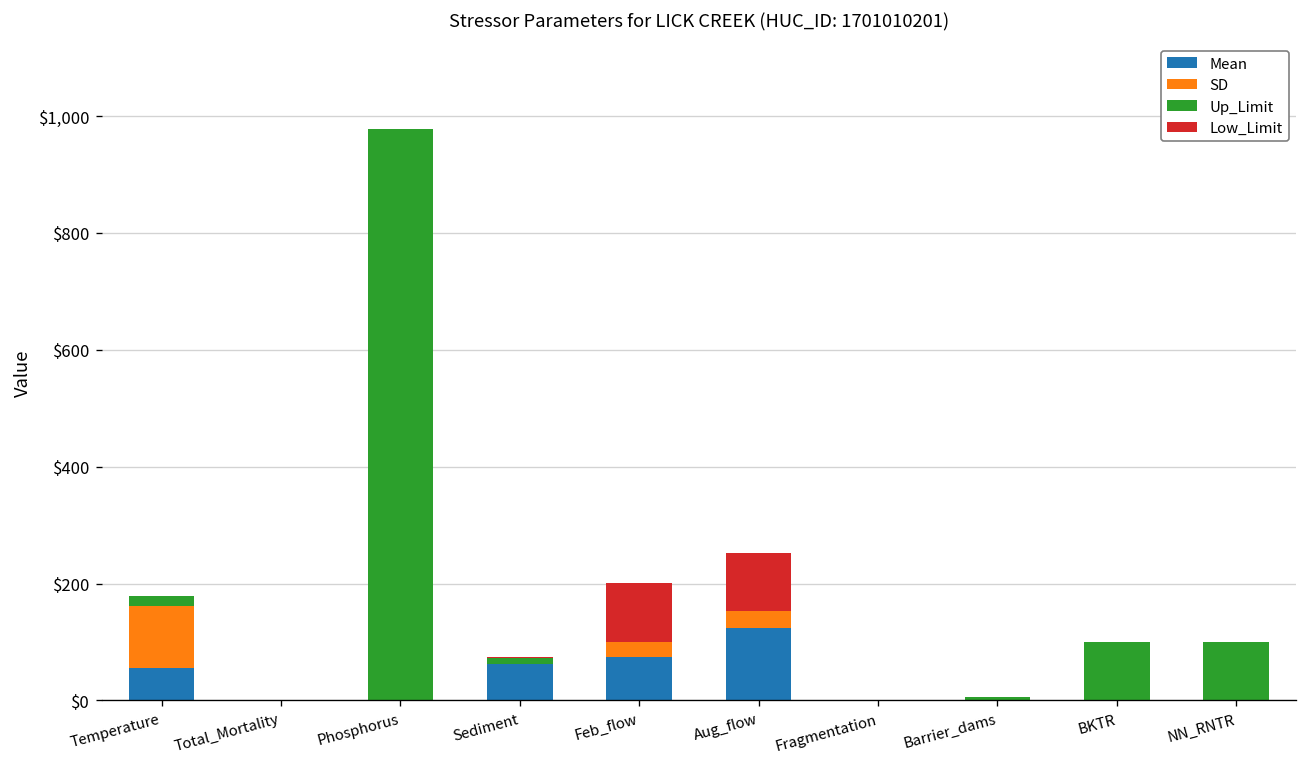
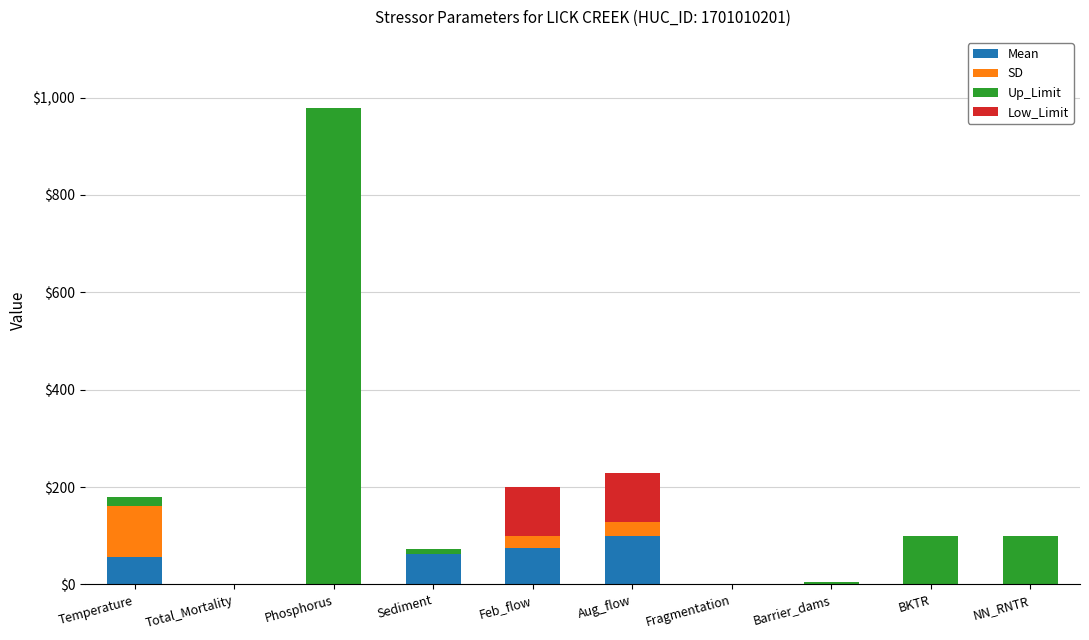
  {
    "Mean": {
      "Temperature": "$60",
      "Sediment": "$60",
      "Feb_flow": "$70",
-     "Aug_flow": "$120",
+     "Aug_flow": "$100",
      "Fragmentation": "$0",
      "Barrier_dams": "$0",
      "BKTR": "$0",
      "NN_RNTR": "$0"
    },
    "SD": {
      "Temperature": "$110",
      "Feb_flow": "$30",
      "Aug_flow": "$30",
      "Fragmentation": "$0",
      "Barrier_dams": "$0",
      "BKTR": "$0",
      "NN_RNTR": "$0"
    },
    "Up_Limit": {
      "Temperature": "$20",
      "Phosphorus": "$980",
      "Sediment": "$10",
      "Feb_flow": "$0",
      "Aug_flow": "$0",
      "BKTR": "$100",
      "NN_RNTR": "$100"
    },
    "Low_Limit": {
      "Temperature": "$0",
      "Total_Mortality": "$0",
      "Feb_flow": "$100",
      "Aug_flow": "$100",
      "Fragmentation": "$0",
      "Barrier_dams": "$0",
      "BKTR": "$0",
      "NN_RNTR": "$0"
    }
  }
